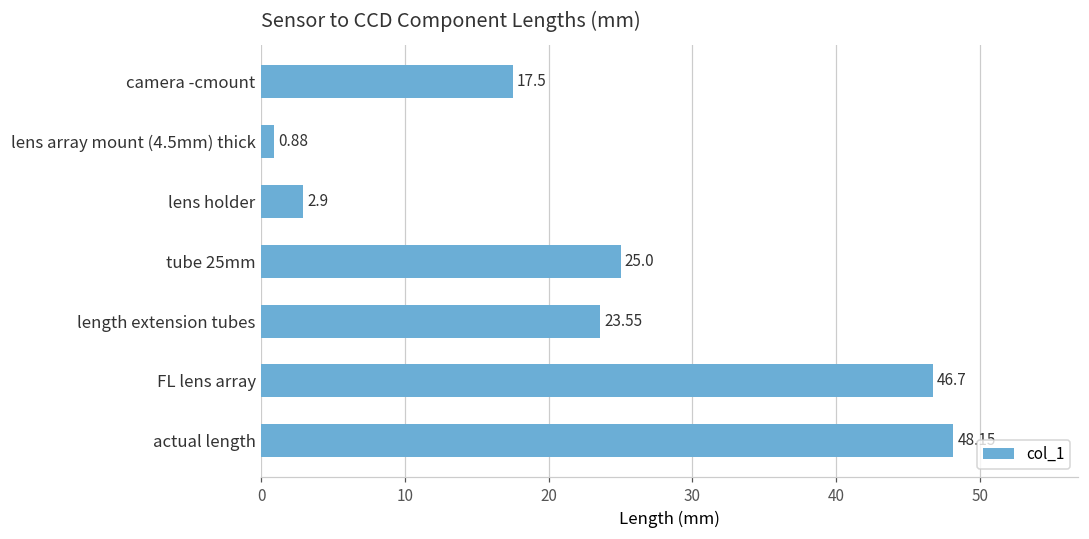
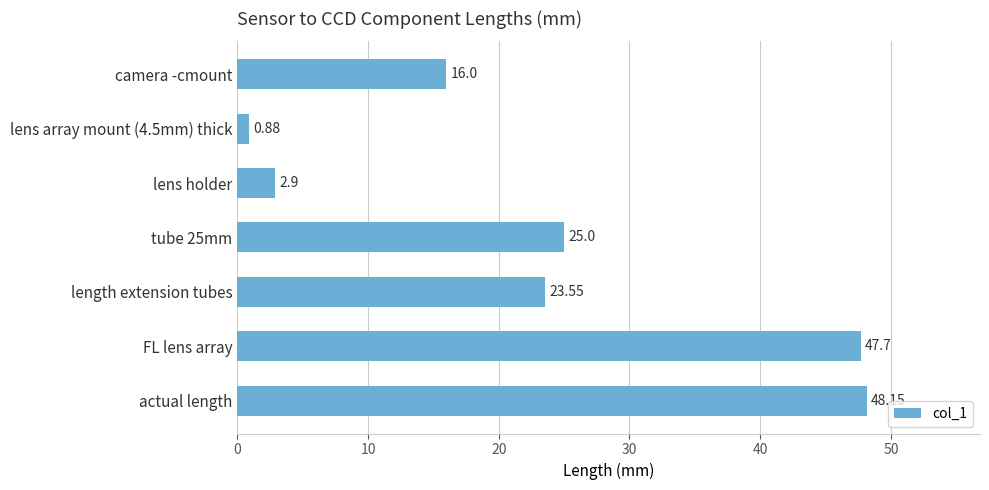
  {
-   "camera -cmount": 17.5,
+   "camera -cmount": 16.0,
    "lens array mount (4.5mm) thick": 0.88,
    "lens holder": 2.9,
    "tube 25mm": 25.0,
    "length extension tubes": 23.55,
-   "FL lens array": 46.7
+   "FL lens array": 47.7
  }
